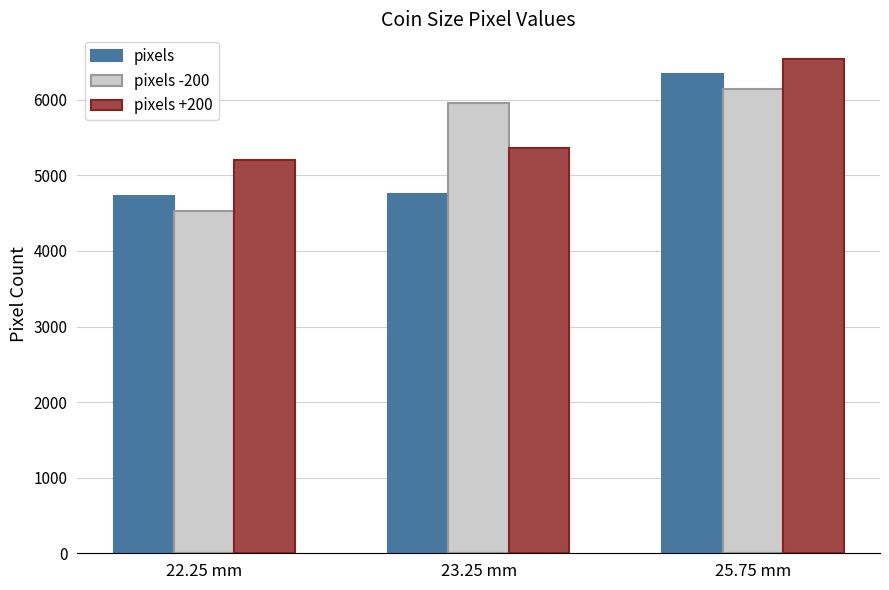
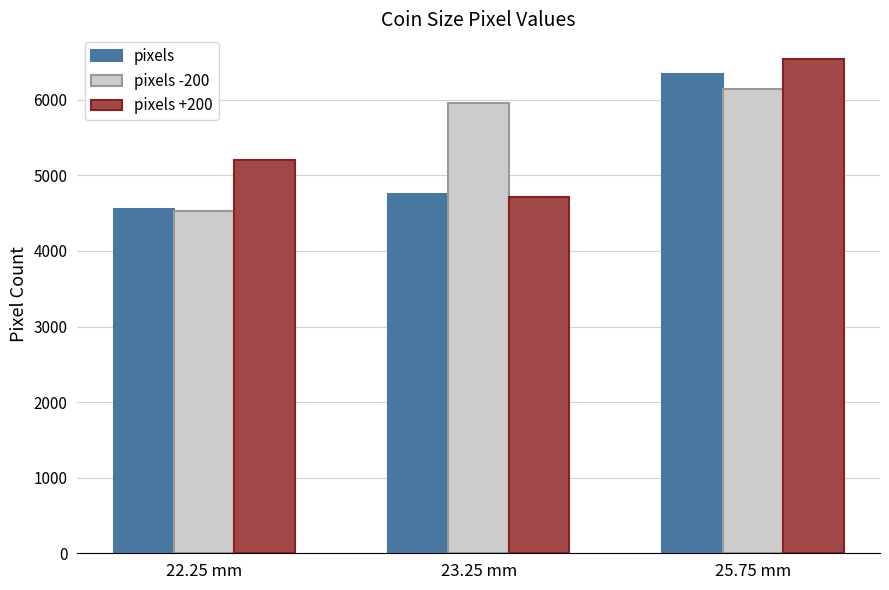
  {
    "pixels": {
-     "22.25 mm": 4700,
+     "22.25 mm": 4600,
      "23.25 mm": 4700,
      "25.75 mm": 6300
    },
    "pixels -200": {
      "22.25 mm": 4500,
      "23.25 mm": 6000,
      "25.75 mm": 6100
    },
    "pixels +200": {
      "22.25 mm": 5200,
-     "23.25 mm": 5400,
+     "23.25 mm": 4700,
      "25.75 mm": 6500
    }
  }
